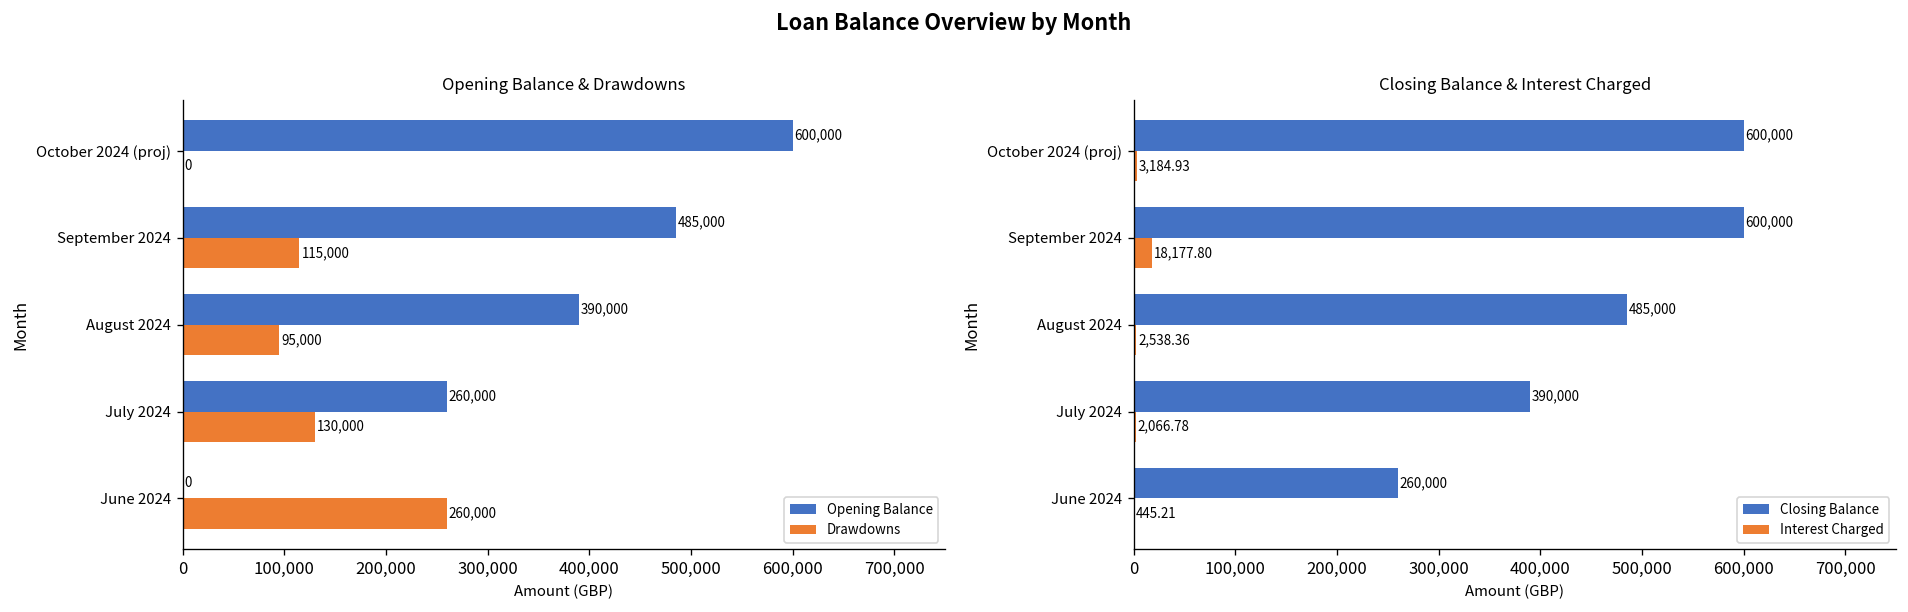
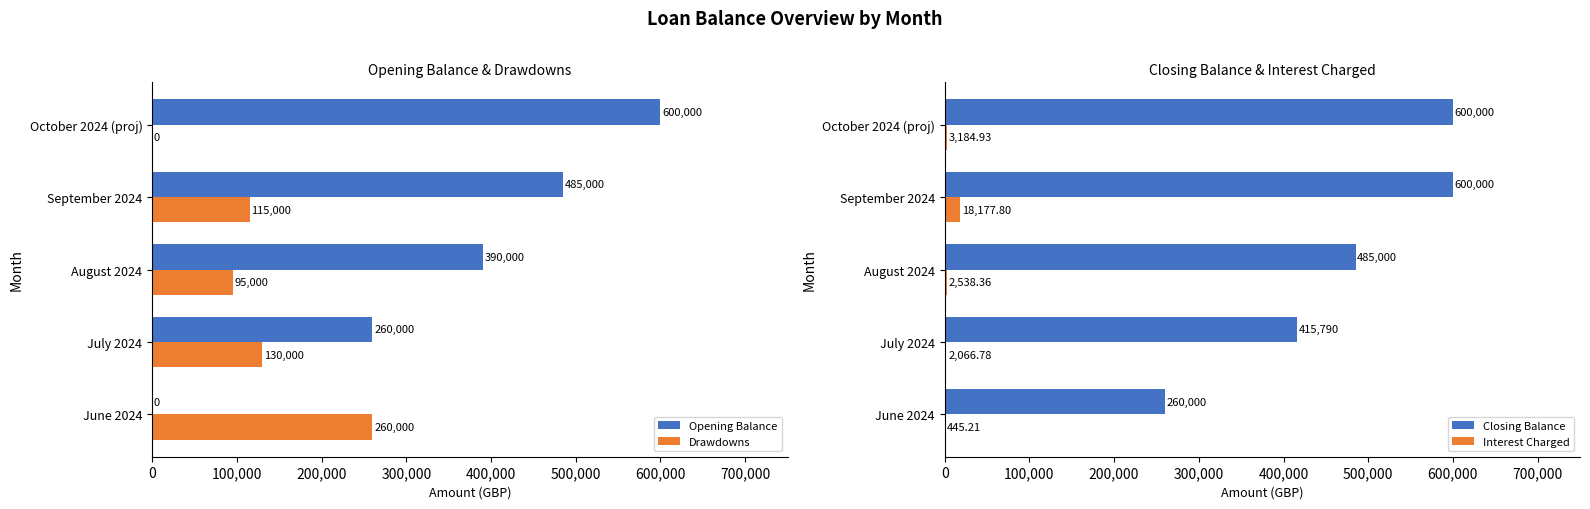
  {
    "Opening Balance & Drawdowns": {
      "Opening Balance": {
        "October 2024 (proj)": "600,000",
        "September 2024": "485,000",
        "August 2024": "390,000",
        "July 2024": "260,000",
        "June 2024": "0"
      },
      "Drawdowns": {
        "October 2024 (proj)": "0",
        "September 2024": "115,000",
        "August 2024": "95,000",
        "July 2024": "130,000",
        "June 2024": "260,000"
      }
    },
    "Closing Balance & Interest Charged": {
      "Closing Balance": {
        "October 2024 (proj)": "600,000",
        "September 2024": "600,000",
        "August 2024": "485,000",
-       "July 2024": "390,000",
+       "July 2024": "415,790",
        "June 2024": "260,000"
      },
      "Interest Charged": {
        "October 2024 (proj)": "3,184.93",
        "September 2024": "18,177.80",
        "August 2024": "2,538.36",
        "July 2024": "2,066.78",
        "June 2024": "445.21"
      }
    }
  }
